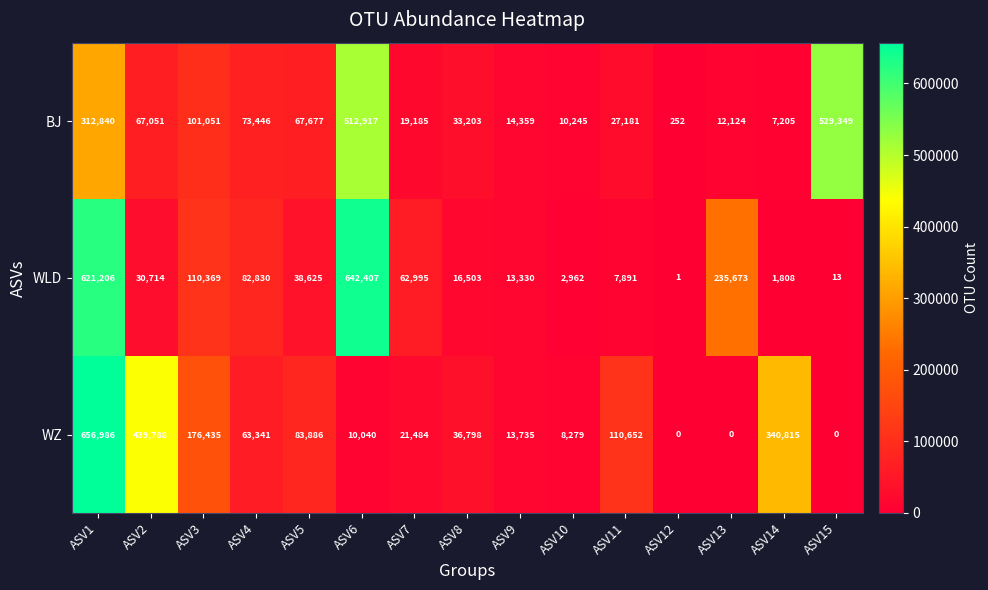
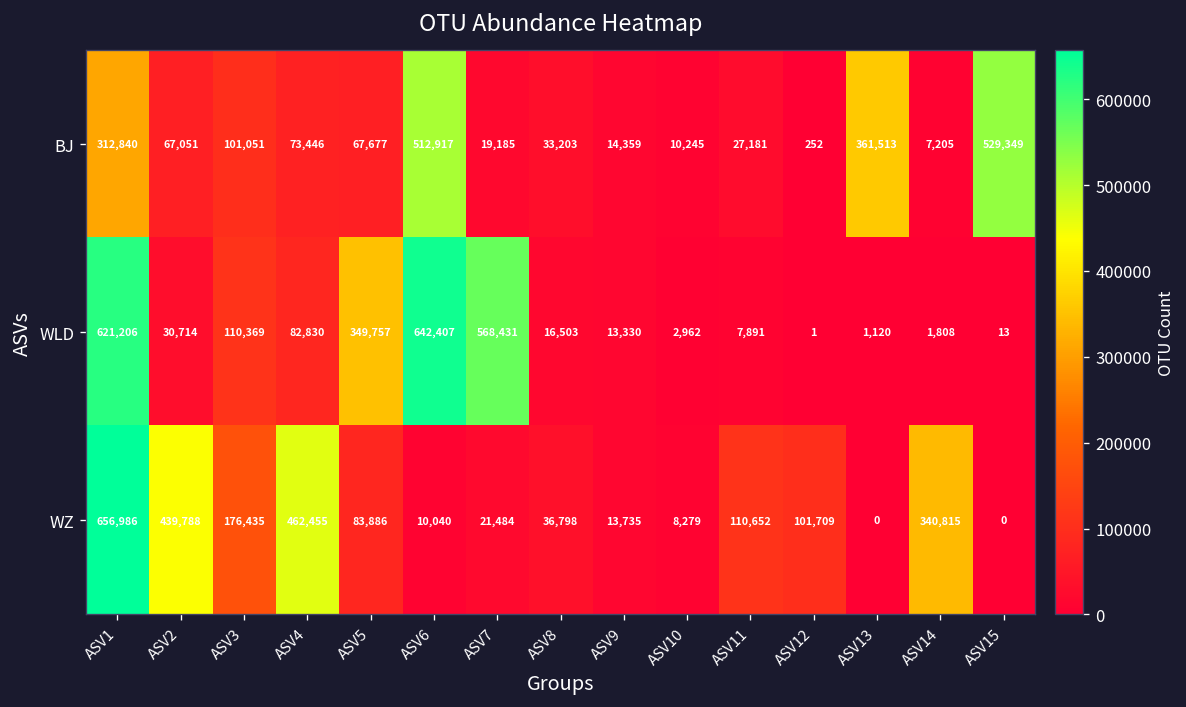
  {
    "BJ": {
      "ASV1": "312,840",
      "ASV2": "67,051",
      "ASV3": "101,051",
      "ASV4": "73,446",
      "ASV5": "67,677",
      "ASV6": "512,917",
      "ASV7": "19,185",
      "ASV8": "33,203",
      "ASV9": "14,359",
      "ASV10": "10,245",
      "ASV11": "27,181",
      "ASV12": "252",
-     "ASV13": "12,124",
+     "ASV13": "361,513",
      "ASV14": "7,205",
      "ASV15": "529,349"
    },
    "WLD": {
      "ASV1": "621,206",
      "ASV2": "30,714",
      "ASV3": "110,369",
      "ASV4": "82,830",
-     "ASV5": "38,625",
+     "ASV5": "349,757",
      "ASV6": "642,407",
-     "ASV7": "62,995",
+     "ASV7": "568,431",
      "ASV8": "16,503",
      "ASV9": "13,330",
      "ASV10": "2,962",
      "ASV11": "7,891",
      "ASV12": "1",
-     "ASV13": "235,673",
+     "ASV13": "1,120",
      "ASV14": "1,808",
      "ASV15": "13"
    },
    "WZ": {
      "ASV1": "656,986",
      "ASV2": "439,788",
      "ASV3": "176,435",
-     "ASV4": "63,341",
+     "ASV4": "462,455",
      "ASV5": "83,886",
      "ASV6": "10,040",
      "ASV7": "21,484",
      "ASV8": "36,798",
      "ASV9": "13,735",
      "ASV10": "8,279",
      "ASV11": "110,652",
-     "ASV12": "0",
+     "ASV12": "101,709",
      "ASV13": "0",
      "ASV14": "340,815",
      "ASV15": "0"
    }
  }
